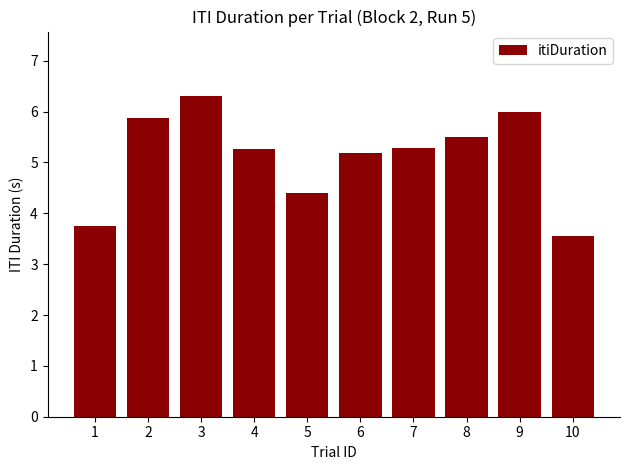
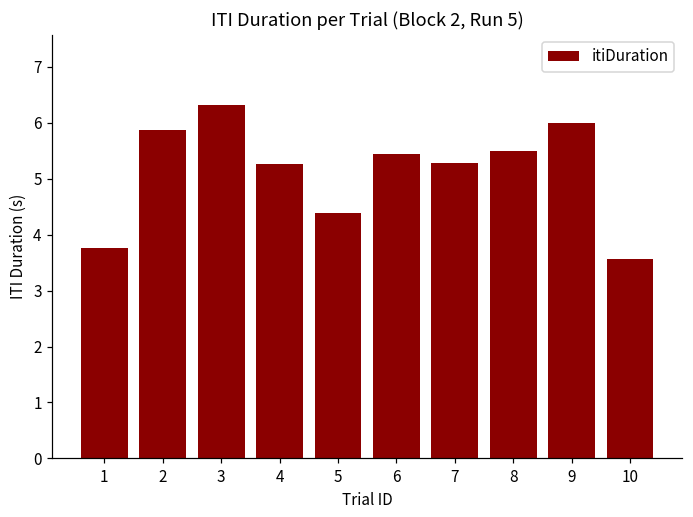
  {
    "1": 3.8,
    "2": 5.9,
    "3": 6.3,
    "4": 5.3,
    "5": 4.4,
-   "6": 5.2,
+   "6": 5.5,
    "7": 5.3,
    "8": 5.5,
    "9": 6.0,
    "10": 3.6
  }
